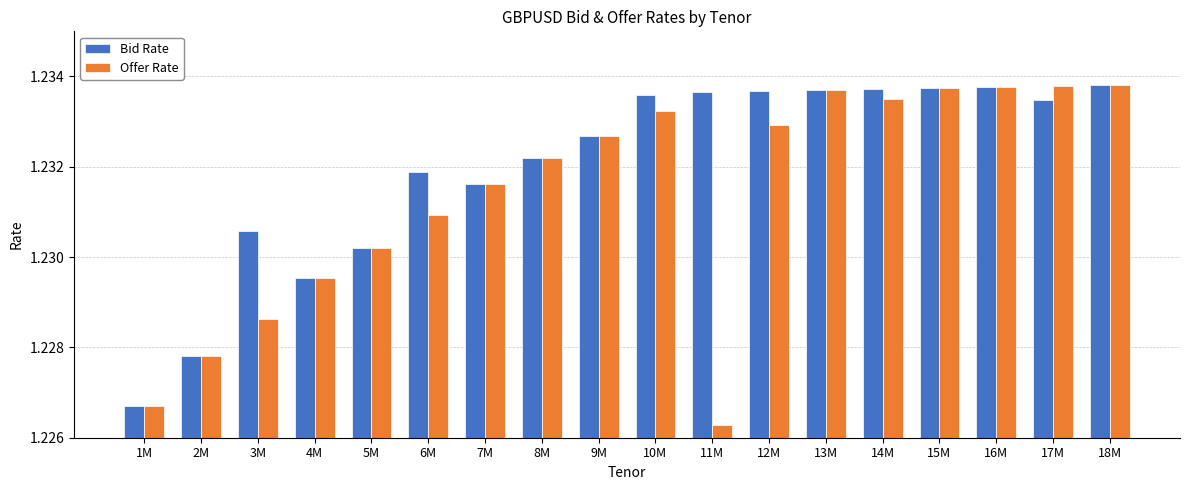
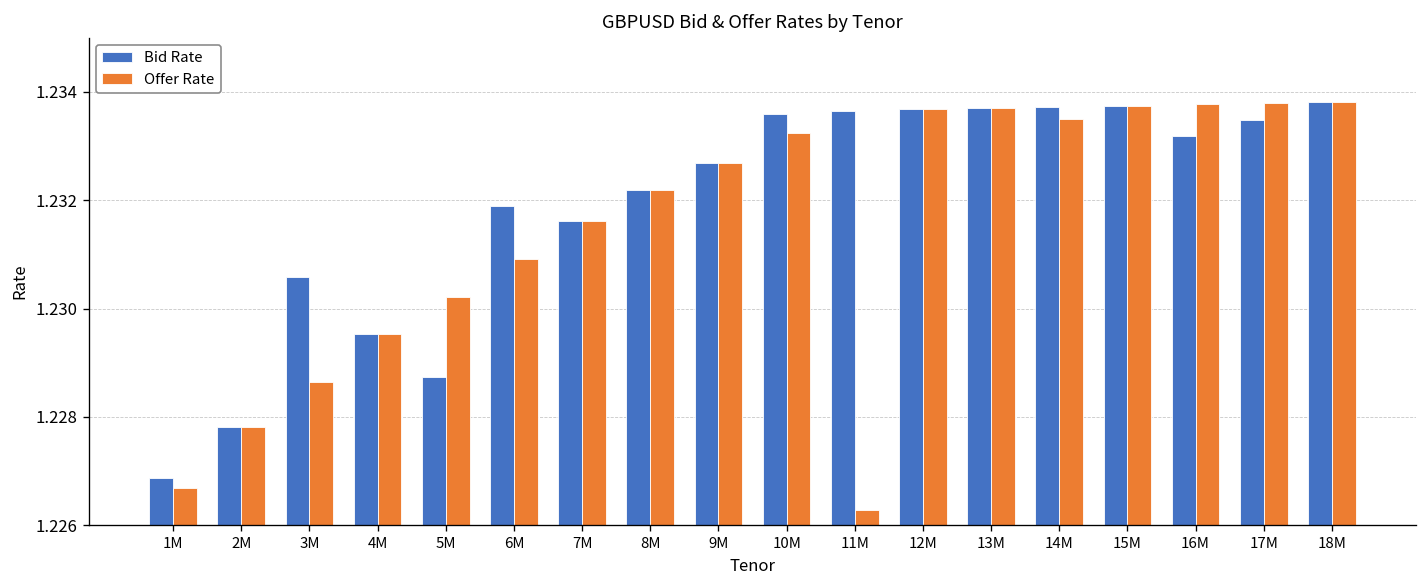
  {
    "Bid Rate": {
-     "1M": 1.2267,
+     "1M": 1.2269,
      "2M": 1.2278,
      "3M": 1.2306,
      "4M": 1.2295,
-     "5M": 1.2302,
+     "5M": 1.2287,
      "6M": 1.2319,
      "7M": 1.2316,
      "8M": 1.2322,
      "9M": 1.2327,
      "10M": 1.2336,
      "11M": 1.2337,
      "12M": 1.2337,
      "13M": 1.2337,
      "14M": 1.2337,
      "15M": 1.2337,
-     "16M": 1.2338,
+     "16M": 1.2332,
      "17M": 1.2335,
      "18M": 1.2338
    },
    "Offer Rate": {
      "1M": 1.2267,
      "2M": 1.2278,
      "3M": 1.2286,
      "4M": 1.2295,
      "5M": 1.2302,
      "6M": 1.2309,
      "7M": 1.2316,
      "8M": 1.2322,
      "9M": 1.2327,
      "10M": 1.2332,
      "11M": 1.2263,
-     "12M": 1.2329,
+     "12M": 1.2337,
      "13M": 1.2337,
      "14M": 1.2335,
      "15M": 1.2337,
      "16M": 1.2338,
      "17M": 1.2338,
      "18M": 1.2338
    }
  }
